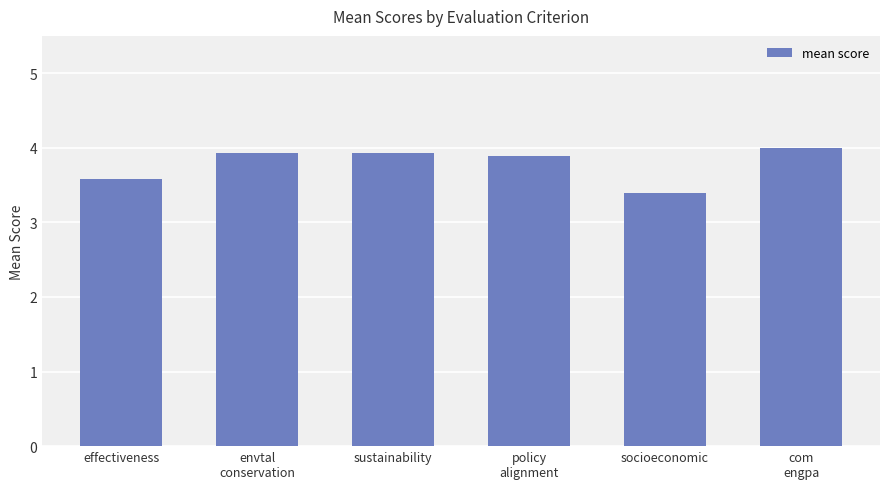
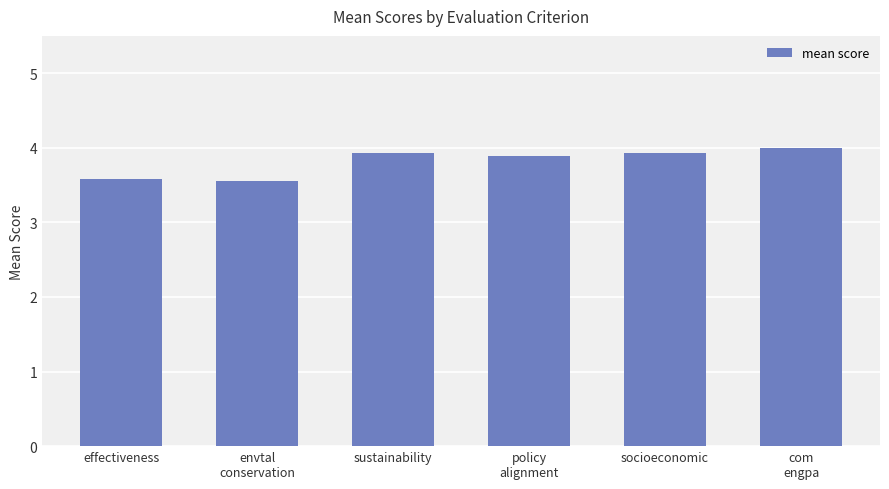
  {
    "effectiveness": 3.6,
-   "envtal conservation": 3.9,
+   "envtal conservation": 3.6,
    "sustainability": 3.9,
    "policy alignment": 3.9,
-   "socioeconomic": 3.4,
+   "socioeconomic": 3.9,
    "com engpa": 4.0
  }
